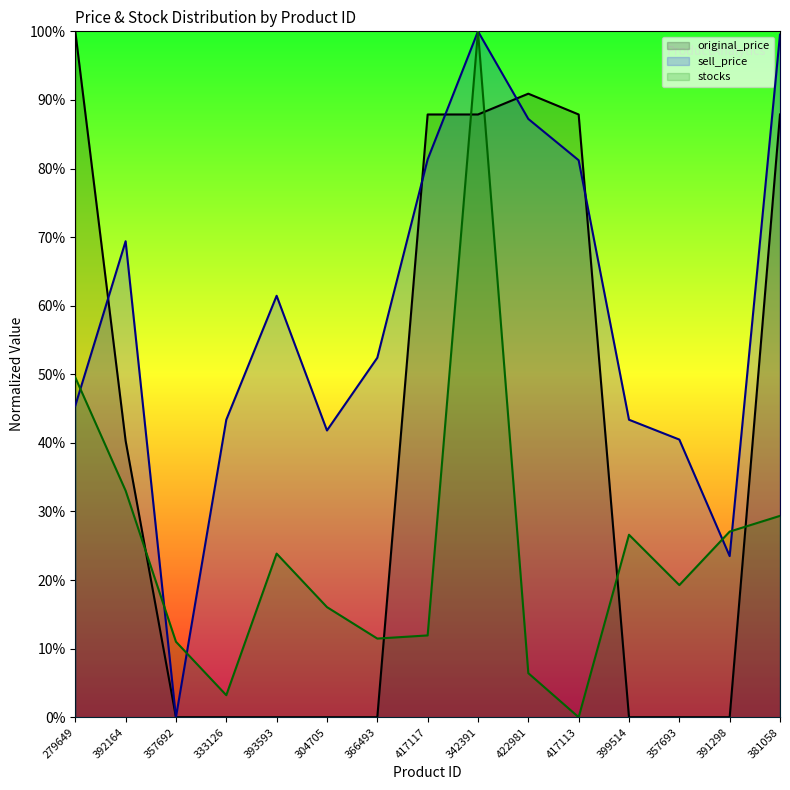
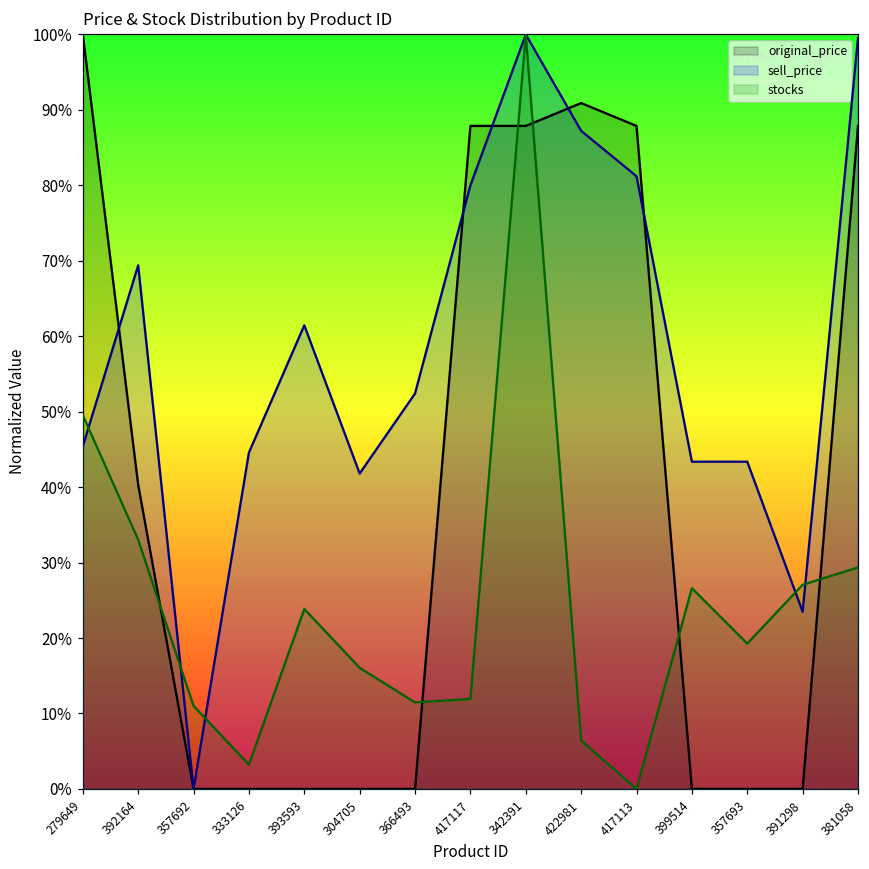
  {
    "sell_price": {
      "279649": "45%",
      "392164": "69%",
-     "333126": "43%",
+     "333126": "45%",
      "393593": "61%",
      "304705": "42%",
      "366493": "52%",
-     "417117": "81%",
+     "417117": "80%",
      "422981": "87%",
      "417113": "81%",
      "399514": "43%",
-     "357693": "40%",
+     "357693": "43%",
      "391298": "23%",
      "381058": "100%"
    }
  }
